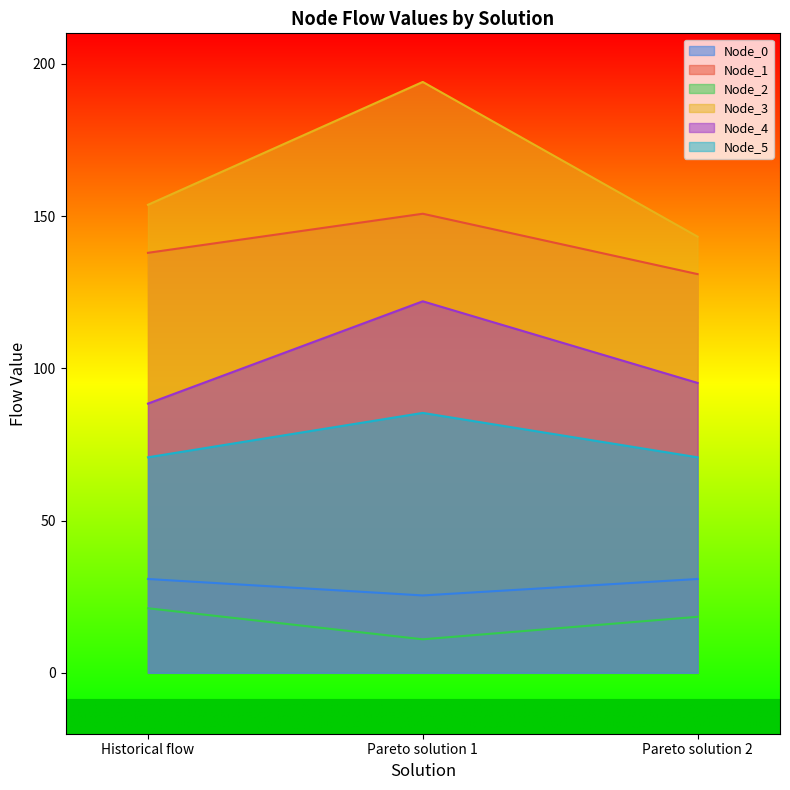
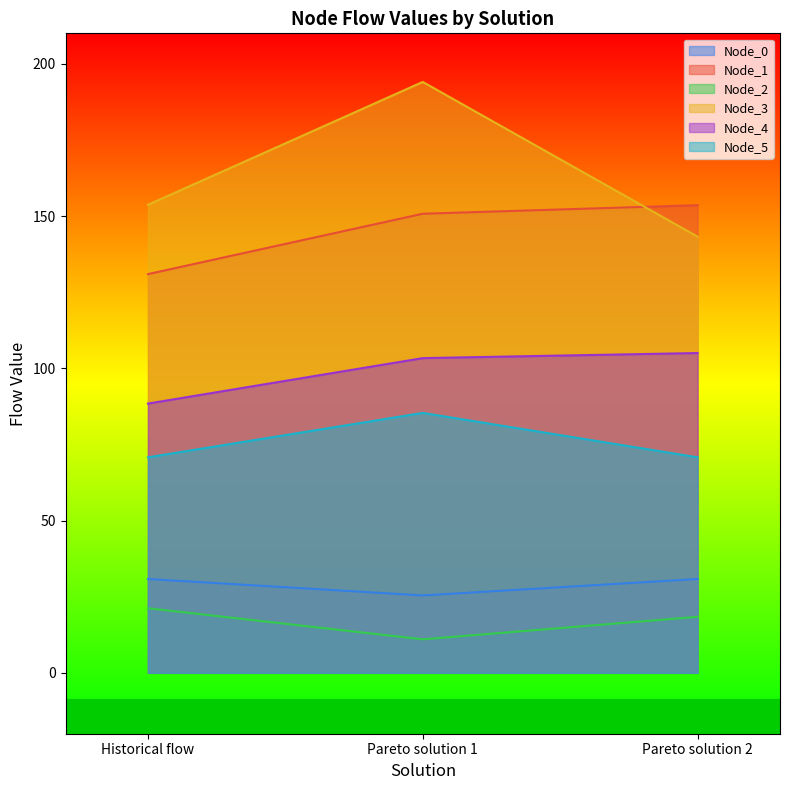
  {
    "Node_1": {
-     "Historical flow": 138,
+     "Historical flow": 131,
      "Pareto solution 1": 151,
-     "Pareto solution 2": 131
+     "Pareto solution 2": 154
    },
    "Node_2": {
      "Historical flow": 21,
      "Pareto solution 1": 11,
      "Pareto solution 2": 18
    },
    "Node_3": {
      "Historical flow": 154,
      "Pareto solution 1": 194,
      "Pareto solution 2": 143
    },
    "Node_4": {
      "Historical flow": 88,
-     "Pareto solution 1": 122,
-     "Pareto solution 2": 95
+     "Pareto solution 1": 103,
+     "Pareto solution 2": 105
    }
  }
